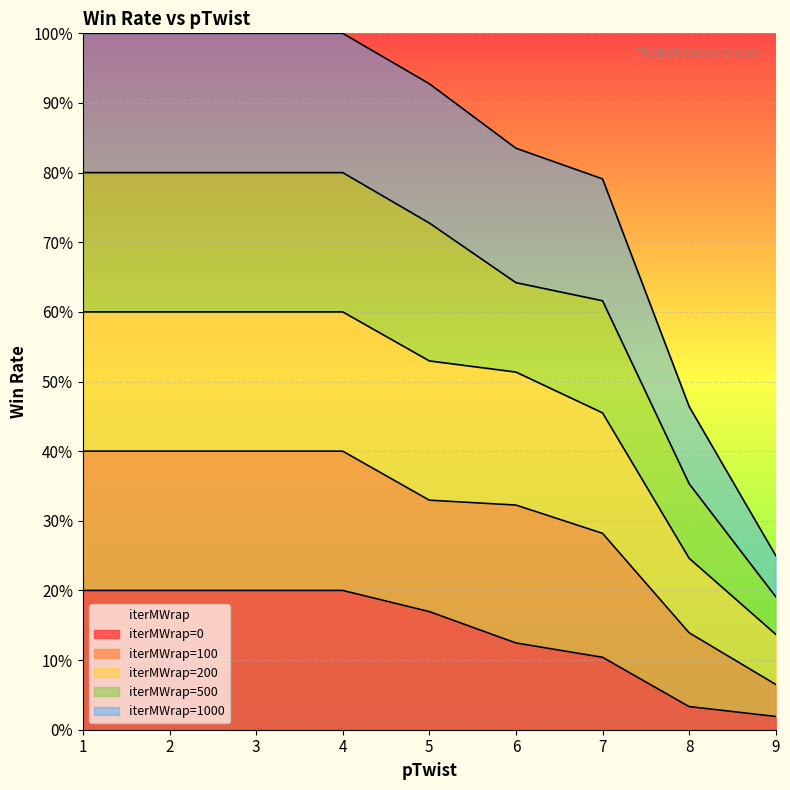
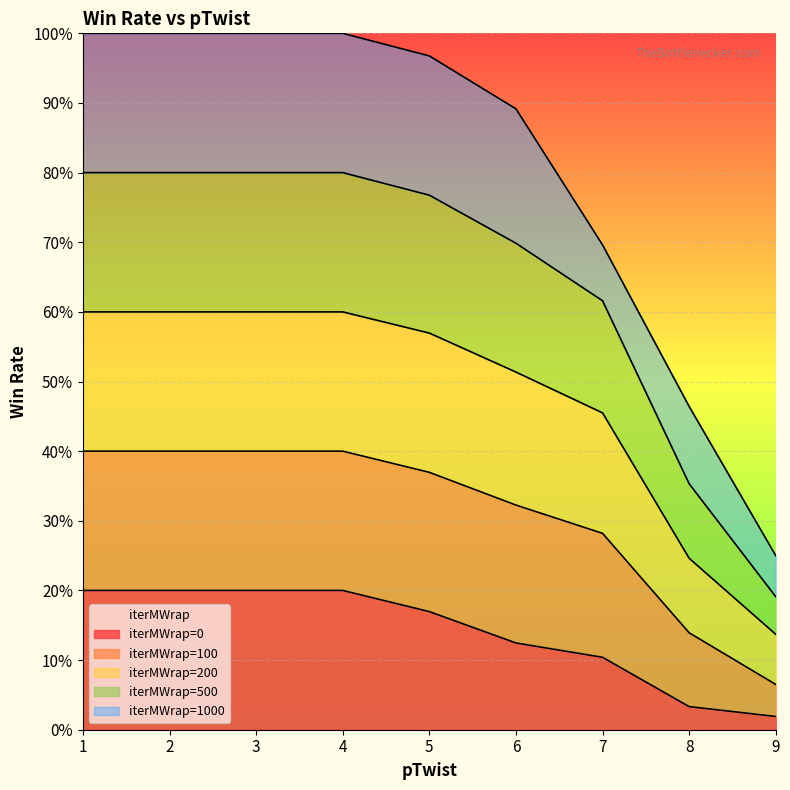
  {
    "iterMWrap=0": {
      "1": "20%",
      "2": "20%",
      "3": "20%",
      "4": "20%",
      "5": "17%",
      "6": "12%",
      "7": "10%",
      "8": "3%",
      "9": "2%"
    },
    "iterMWrap=100": {
      "1": "20%",
      "2": "20%",
      "3": "20%",
      "4": "20%",
-     "5": "16%",
+     "5": "20%",
      "6": "20%",
      "7": "18%",
      "8": "11%",
      "9": "5%"
    },
    "iterMWrap=200": {
      "1": "20%",
      "2": "20%",
      "3": "20%",
      "4": "20%",
      "5": "20%",
      "6": "19%",
      "7": "17%",
      "8": "11%",
      "9": "7%"
    },
    "iterMWrap=500": {
      "1": "20%",
      "2": "20%",
      "3": "20%",
      "4": "20%",
      "5": "20%",
-     "6": "13%",
+     "6": "19%",
      "7": "16%",
      "8": "11%",
      "9": "5%"
    },
    "iterMWrap=1000": {
      "1": "20%",
      "2": "20%",
      "3": "20%",
      "4": "20%",
      "5": "20%",
      "6": "19%",
-     "7": "18%",
+     "7": "8%",
      "8": "11%",
      "9": "6%"
    }
  }
